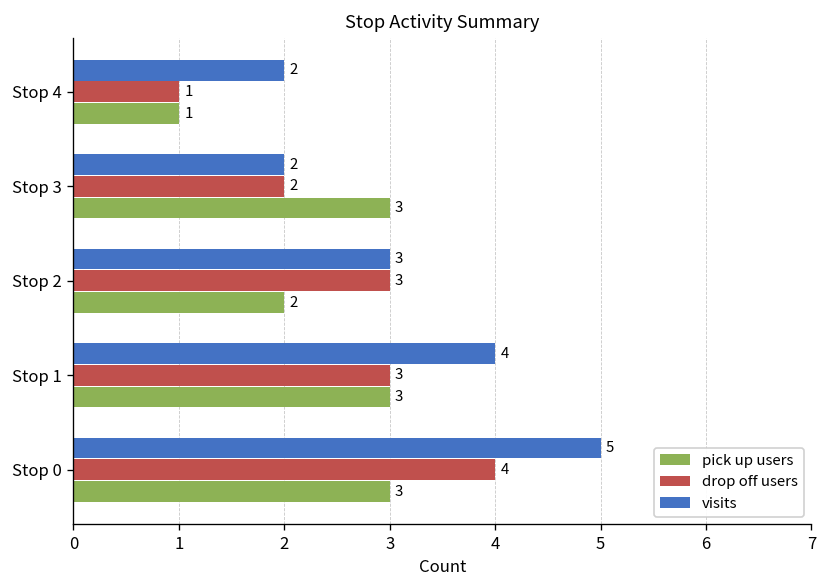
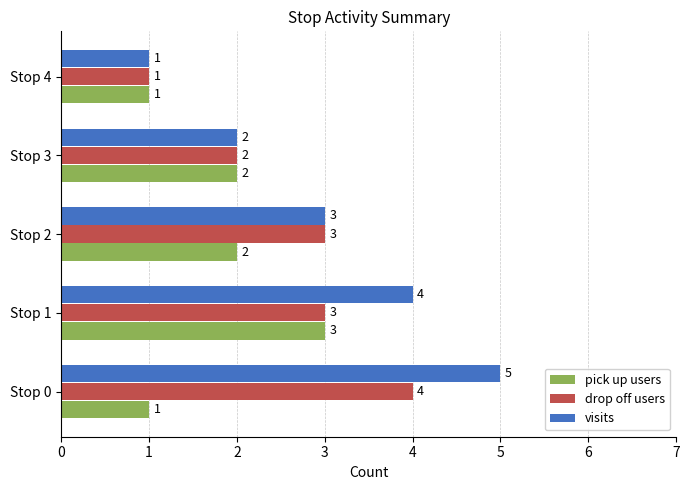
  {
    "pick up users": {
      "Stop 4": 1,
-     "Stop 3": 3,
+     "Stop 3": 2,
      "Stop 2": 2,
      "Stop 1": 3,
-     "Stop 0": 3
+     "Stop 0": 1
    },
    "drop off users": {
      "Stop 4": 1,
      "Stop 3": 2,
      "Stop 2": 3,
      "Stop 1": 3,
      "Stop 0": 4
    },
    "visits": {
-     "Stop 4": 2,
+     "Stop 4": 1,
      "Stop 3": 2,
      "Stop 2": 3,
      "Stop 1": 4,
      "Stop 0": 5
    }
  }
